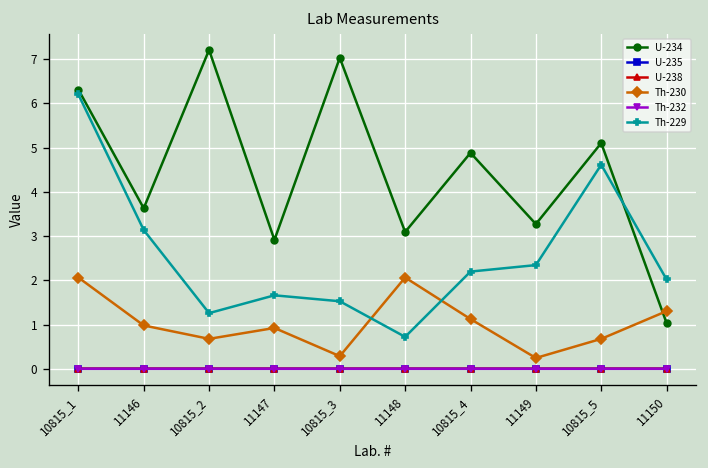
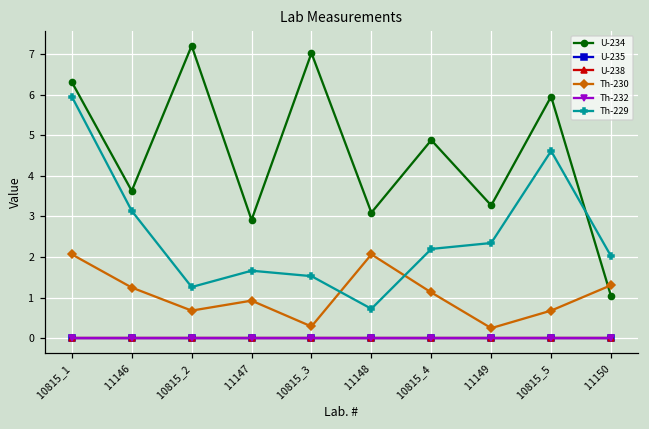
  {
    "U-234": {
      "10815_1": 6.3,
      "11146": 3.6,
      "10815_2": 7.2,
      "11147": 2.9,
      "10815_3": 7.0,
      "11148": 3.1,
      "10815_4": 4.9,
      "11149": 3.3,
-     "10815_5": 5.1,
+     "10815_5": 6.0,
      "11150": 1.0
    },
    "Th-232": {
      "10815_1": 0.0,
      "11146": 0.0,
      "10815_2": 0.0,
      "11147": 0.0,
      "10815_3": 0.0,
      "11148": 0.0,
      "10815_4": 0.0,
      "11149": 0.0,
      "10815_5": 0.0,
      "11150": 0.0
    },
    "Th-230": {
      "10815_1": 2.1,
-     "11146": 1.0,
+     "11146": 1.2,
      "10815_2": 0.7,
      "11147": 0.9,
      "10815_3": 0.3,
      "11148": 2.1,
      "10815_4": 1.1,
      "11149": 0.2,
      "10815_5": 0.7,
      "11150": 1.3
    },
    "Th-229": {
-     "10815_1": 6.2,
+     "10815_1": 6.0,
      "11146": 3.1,
      "10815_2": 1.3,
      "11147": 1.7,
      "10815_3": 1.5,
      "11148": 0.7,
      "10815_4": 2.2,
      "11149": 2.3,
      "10815_5": 4.6,
      "11150": 2.0
    }
  }
